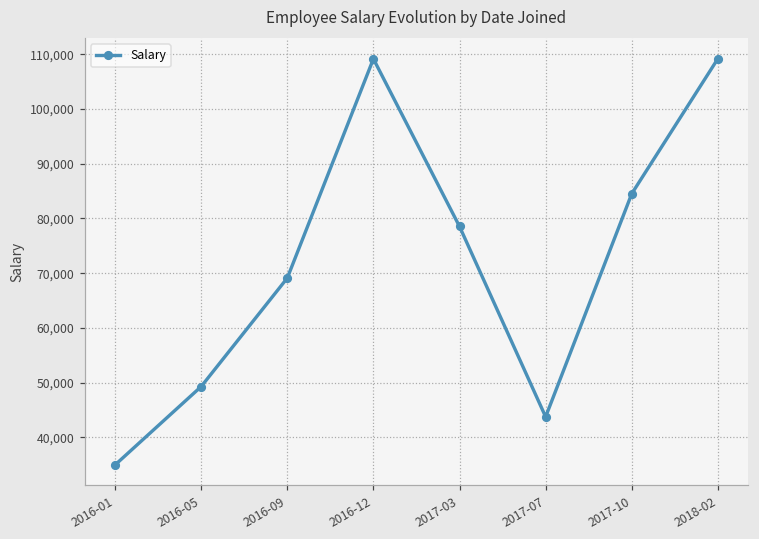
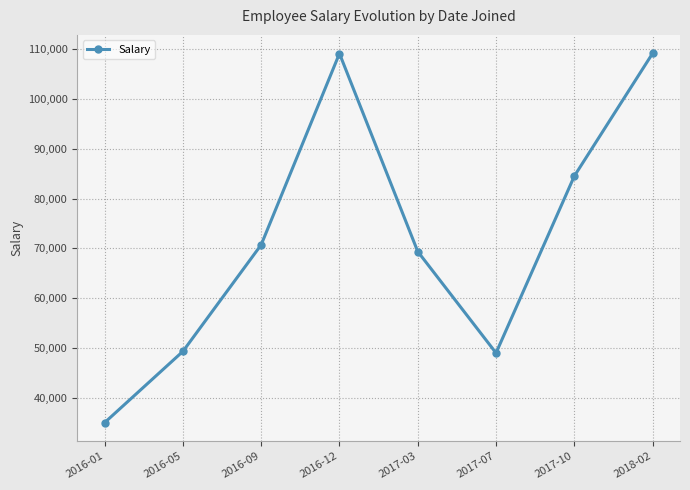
  {
    "2016-01": "35,000",
    "2016-05": "49,000",
-   "2016-09": "69,000",
+   "2016-09": "71,000",
    "2016-12": "109,000",
-   "2017-03": "79,000",
-   "2017-07": "44,000",
+   "2017-03": "69,000",
+   "2017-07": "49,000",
    "2017-10": "85,000",
    "2018-02": "109,000"
  }
